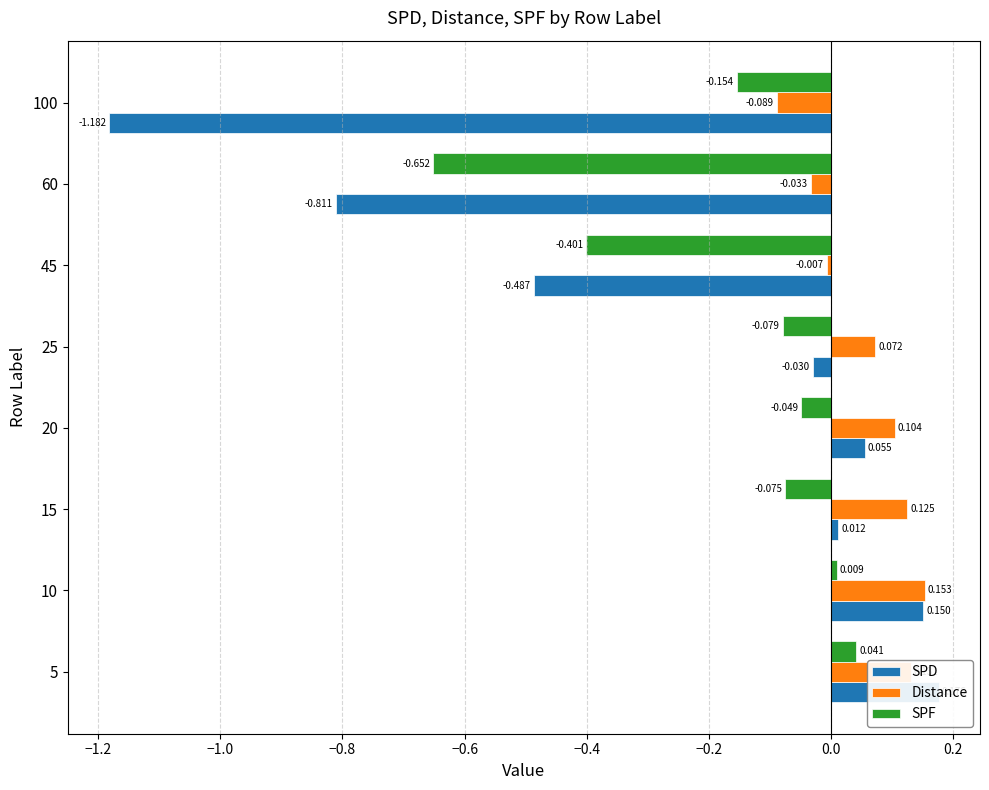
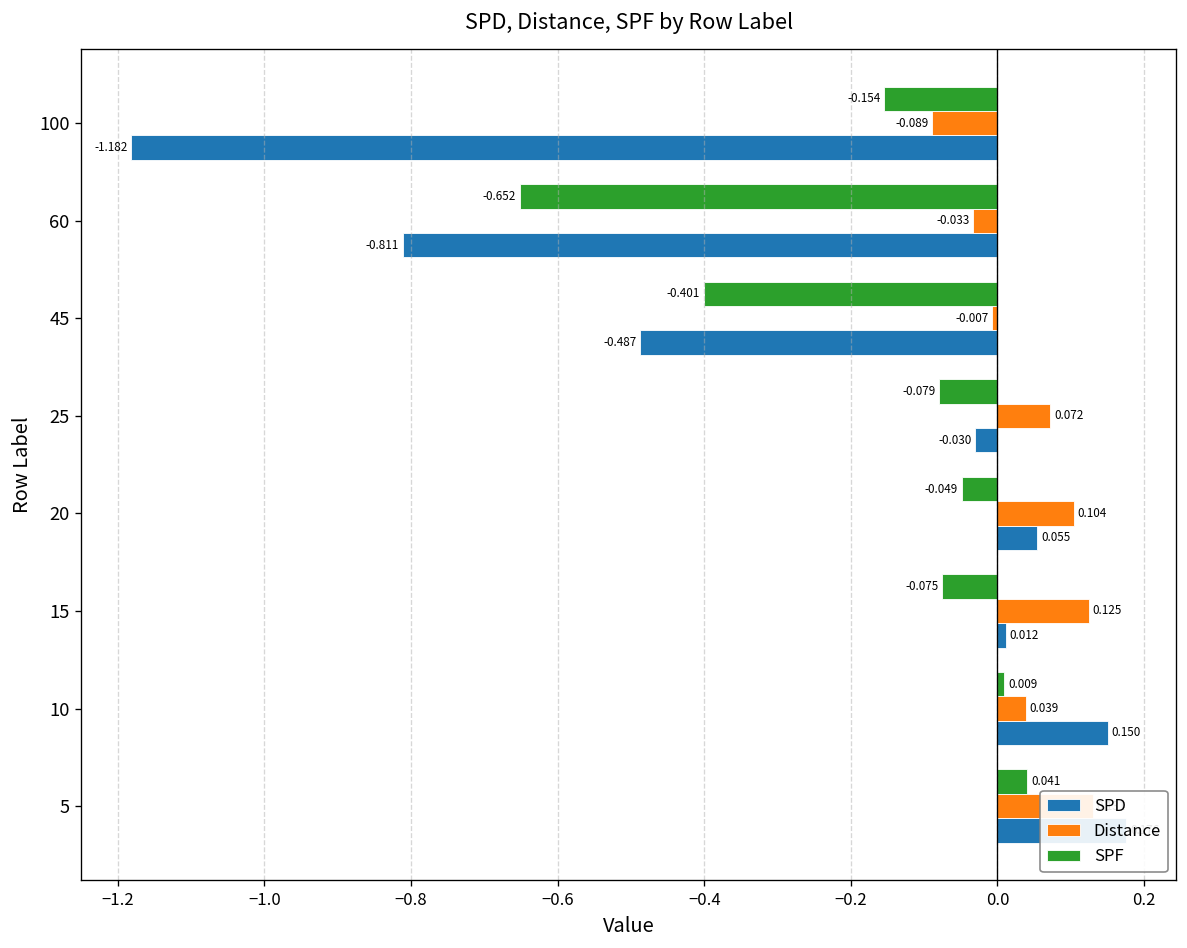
  {
    "SPD": {
      "100": -1.182,
      "60": -0.811,
      "45": -0.487,
      "25": -0.030,
      "20": 0.055,
      "15": 0.012,
      "10": 0.150
    },
    "Distance": {
      "100": -0.089,
      "60": -0.033,
      "45": -0.007,
      "25": 0.072,
      "20": 0.104,
      "15": 0.125,
-     "10": 0.153
+     "10": 0.039
    },
    "SPF": {
      "100": -0.154,
      "60": -0.652,
      "45": -0.401,
      "25": -0.079,
      "20": -0.049,
      "15": -0.075,
      "10": 0.009,
      "5": 0.041
    }
  }
